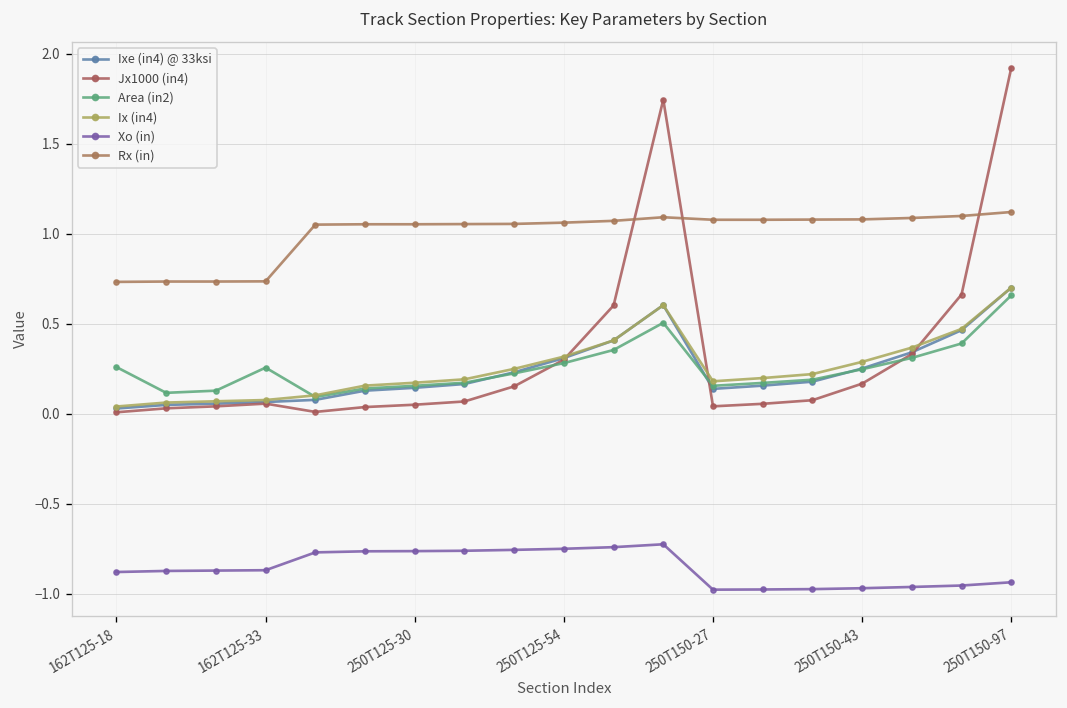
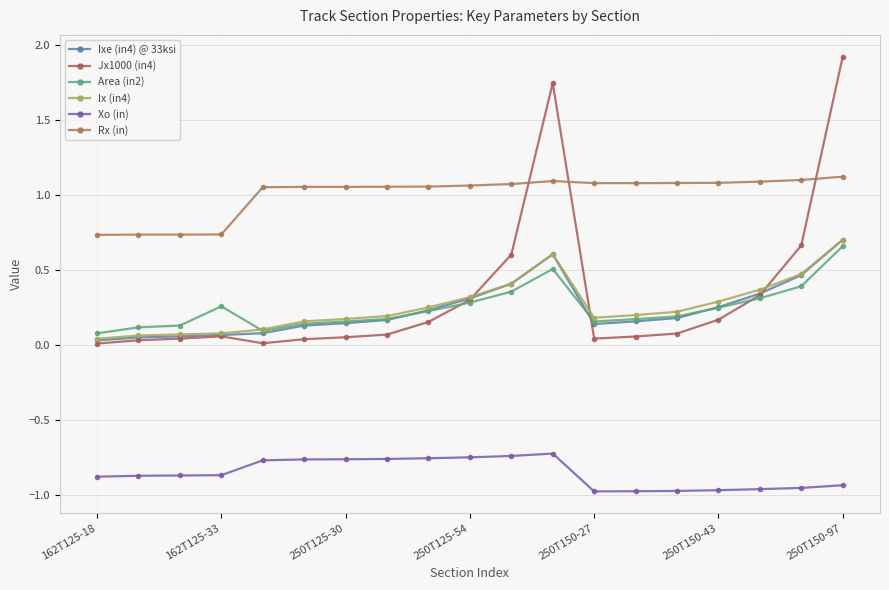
  {
    "Area (in2)": {
-     "162T125-18": 0.26,
+     "162T125-18": 0.08,
      "162T125-33": 0.26,
      "250T125-54": 0.28,
      "250T150-27": 0.16,
      "250T150-97": 0.66
    }
  }
